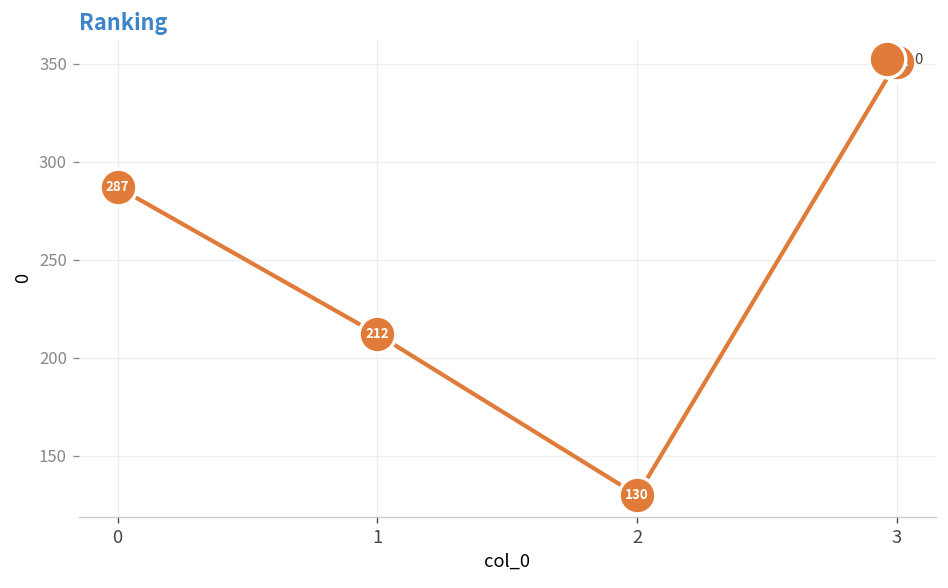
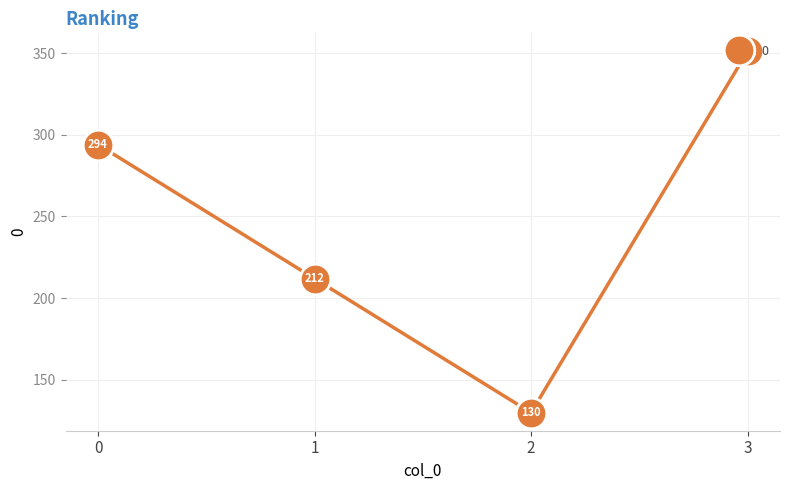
  {
-   "0": 287,
+   "0": 294,
    "1": 212,
    "2": 130,
    "3": 351
  }
